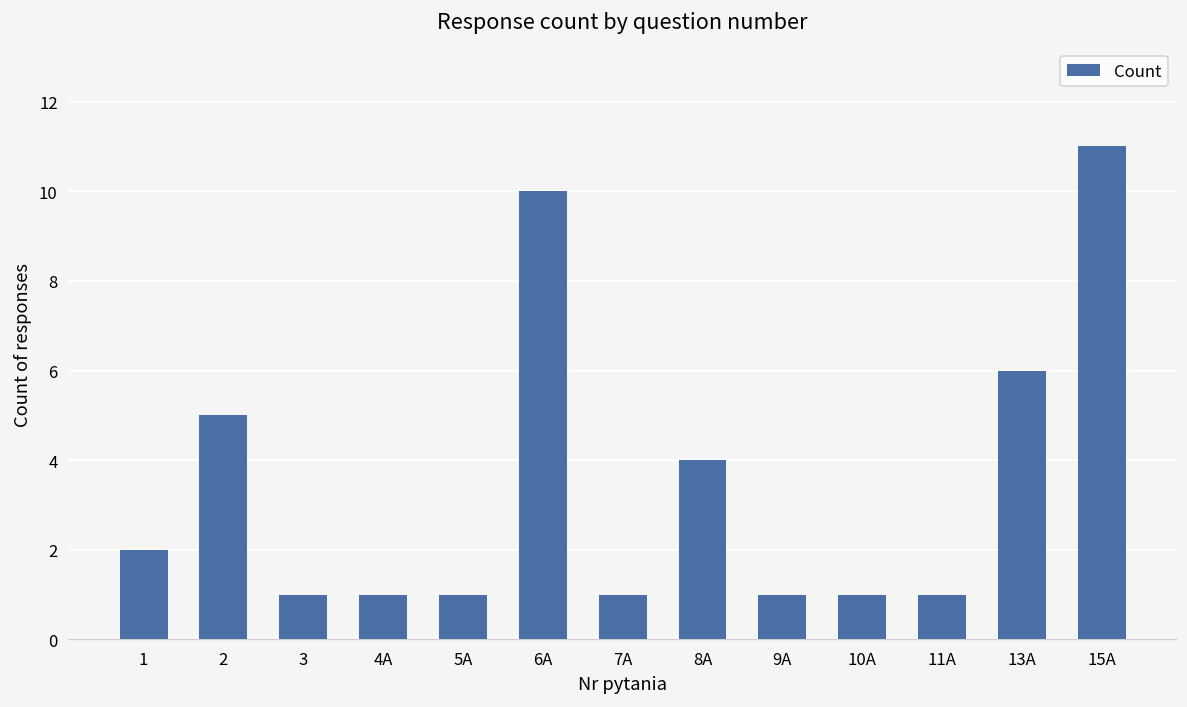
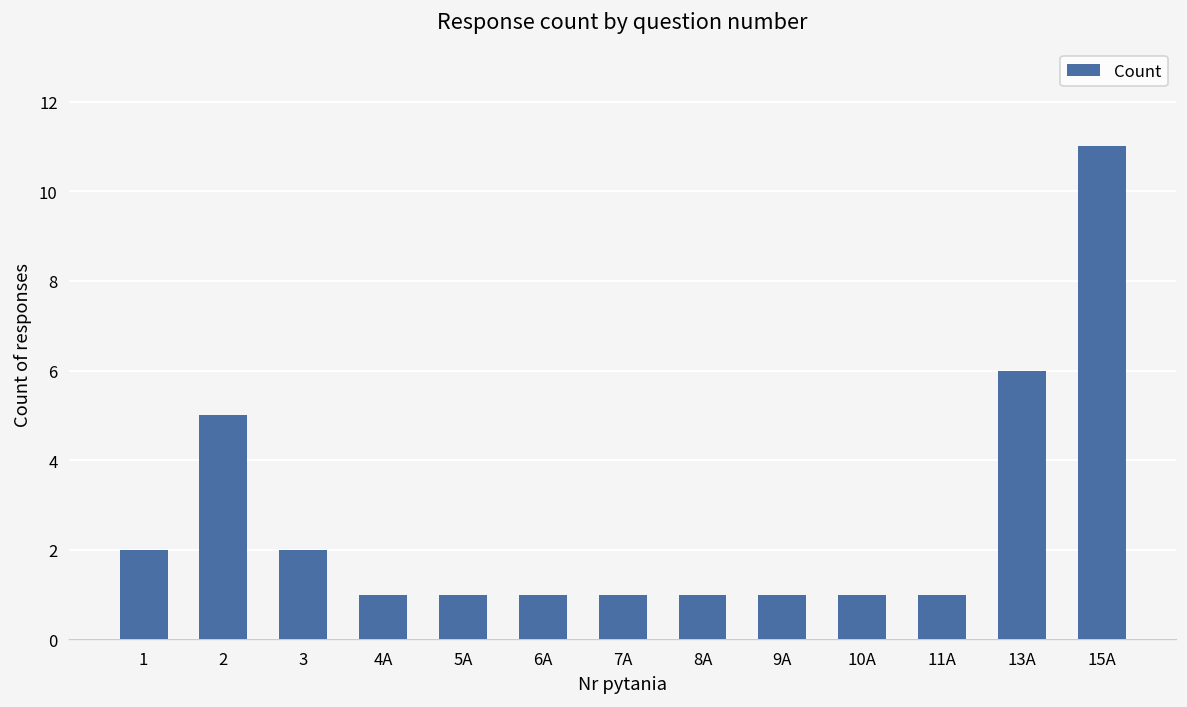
  {
    "1": 2,
    "2": 5,
-   "3": 1,
+   "3": 2,
    "4A": 1,
    "5A": 1,
-   "6A": 10,
+   "6A": 1,
    "7A": 1,
-   "8A": 4,
+   "8A": 1,
    "9A": 1,
    "10A": 1,
    "11A": 1,
    "13A": 6,
    "15A": 11
  }
